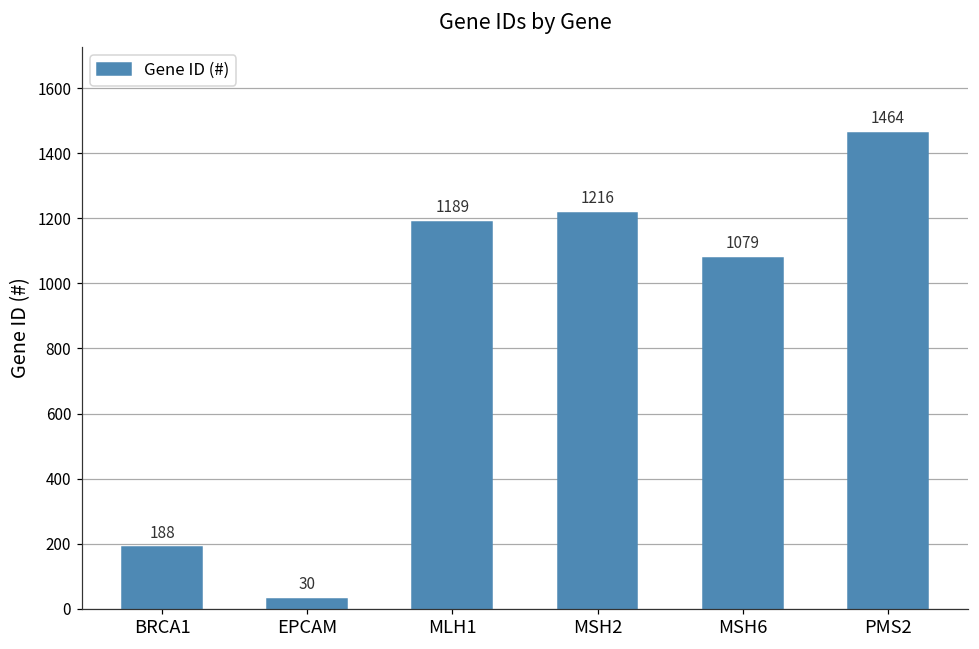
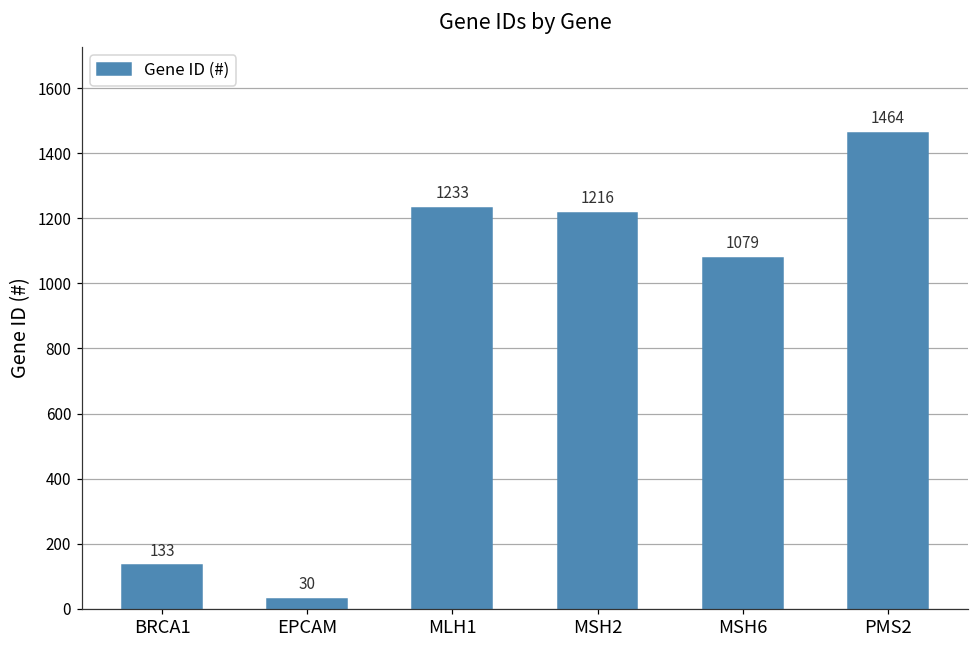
  {
-   "BRCA1": 188,
+   "BRCA1": 133,
    "EPCAM": 30,
-   "MLH1": 1189,
+   "MLH1": 1233,
    "MSH2": 1216,
    "MSH6": 1079,
    "PMS2": 1464
  }
